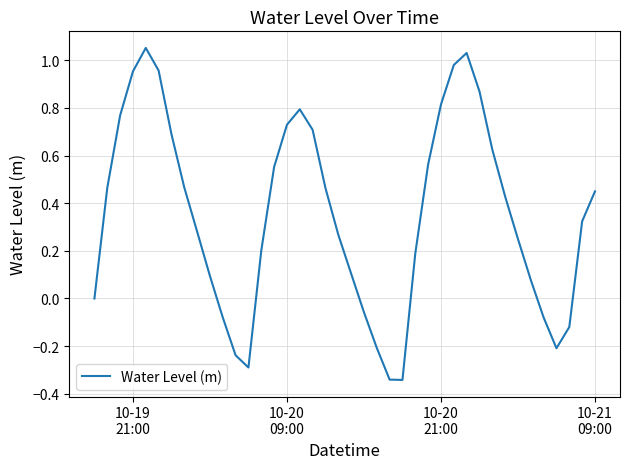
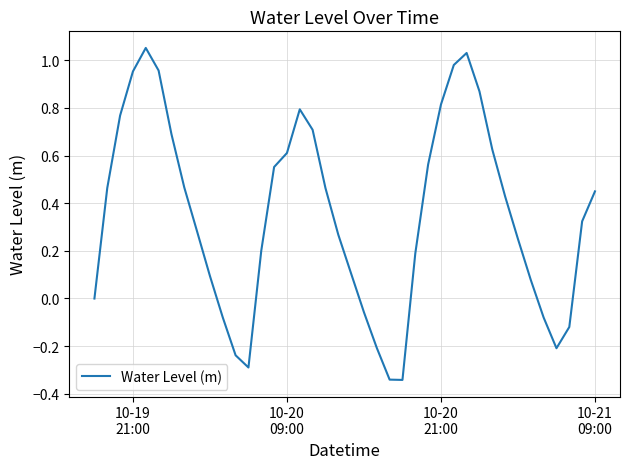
  {
    "10-19 21:00": 0.95,
-   "10-20 09:00": 0.73,
+   "10-20 09:00": 0.61,
    "10-20 21:00": 0.81,
    "10-21 09:00": 0.45
  }
